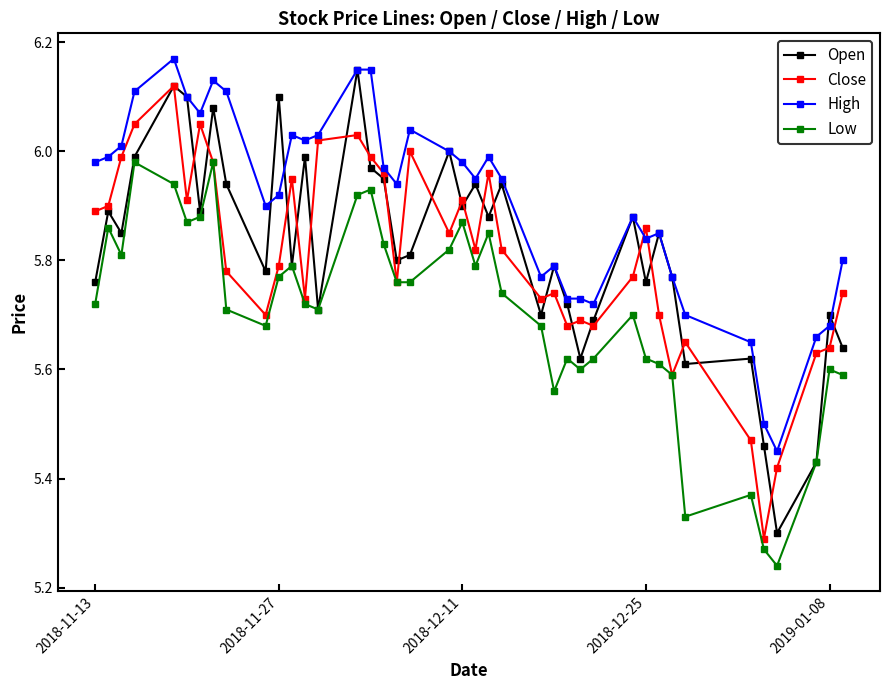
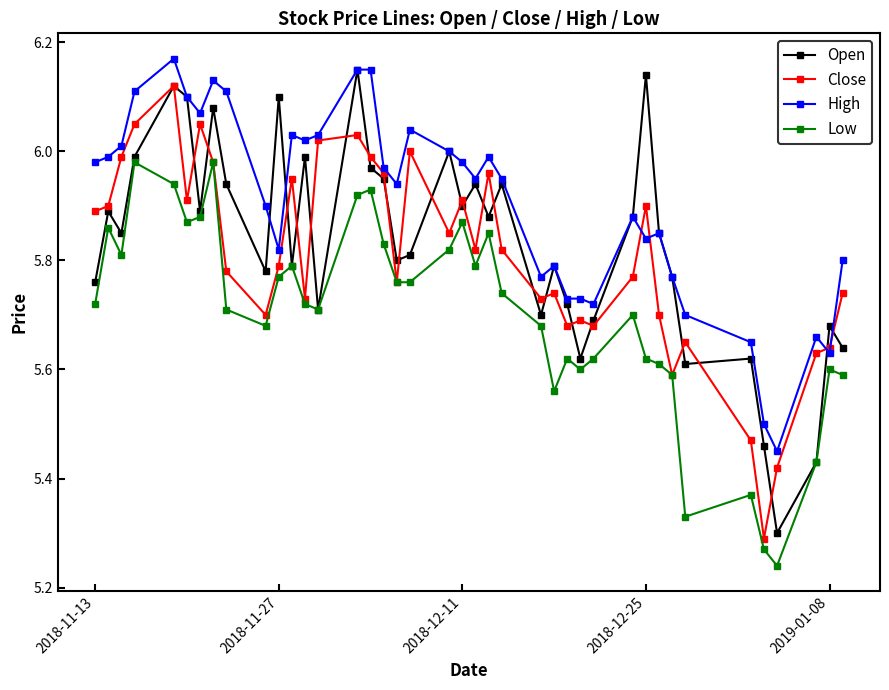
  {
    "Open": {
      "2018-11-13": 5.76,
      "2018-11-27": 6.10,
      "2018-12-11": 5.90,
-     "2018-12-25": 5.76,
-     "2019-01-08": 5.70
+     "2018-12-25": 6.14,
+     "2019-01-08": 5.68
    },
    "Close": {
      "2018-11-13": 5.89,
      "2018-11-27": 5.79,
      "2018-12-11": 5.91,
-     "2018-12-25": 5.86,
+     "2018-12-25": 5.90,
      "2019-01-08": 5.64
    },
    "High": {
      "2018-11-13": 5.98,
-     "2018-11-27": 5.92,
+     "2018-11-27": 5.82,
      "2018-12-11": 5.98,
      "2018-12-25": 5.84,
-     "2019-01-08": 5.68
+     "2019-01-08": 5.63
    },
    "Low": {
      "2018-11-13": 5.72,
      "2018-11-27": 5.77,
      "2018-12-11": 5.87,
      "2018-12-25": 5.62,
      "2019-01-08": 5.60
    }
  }
